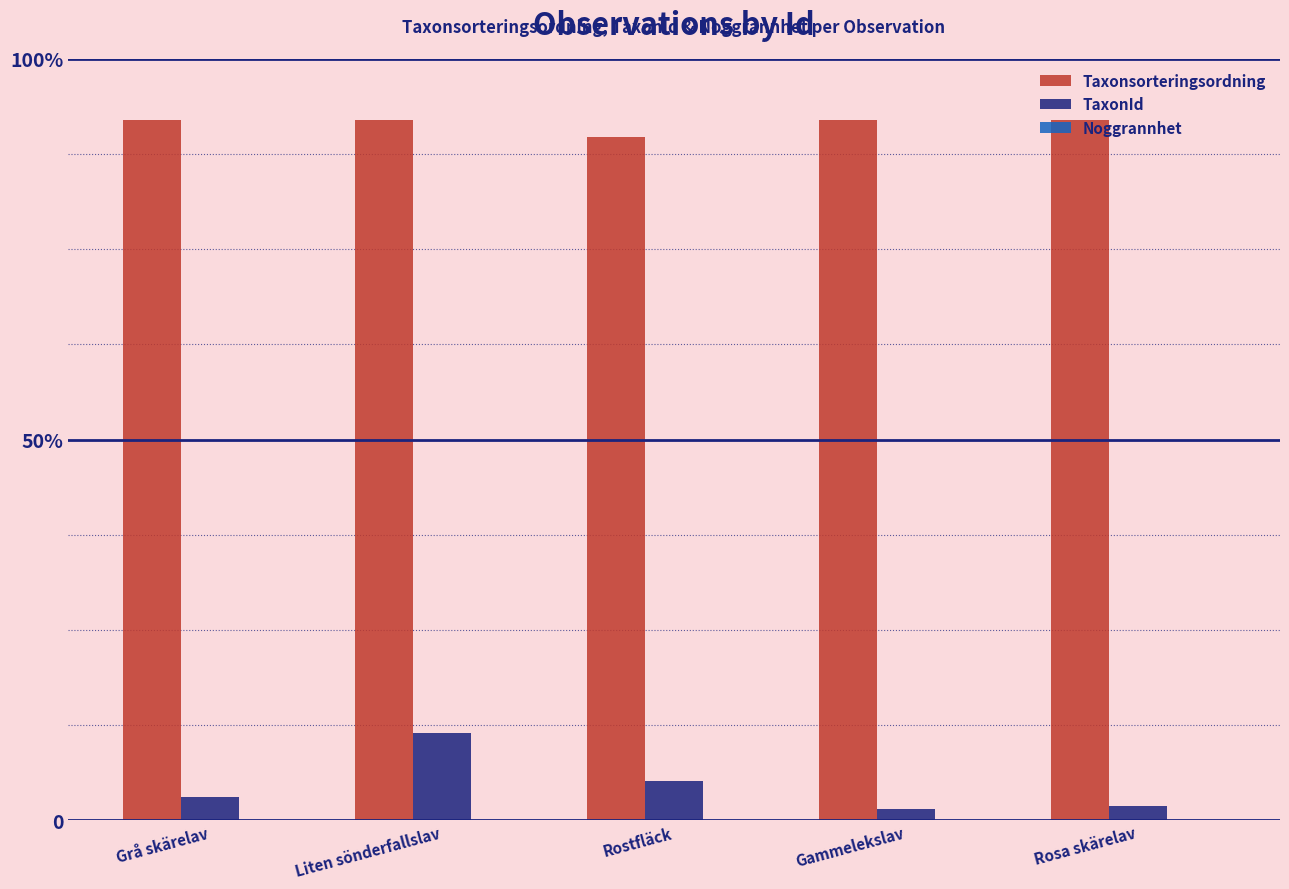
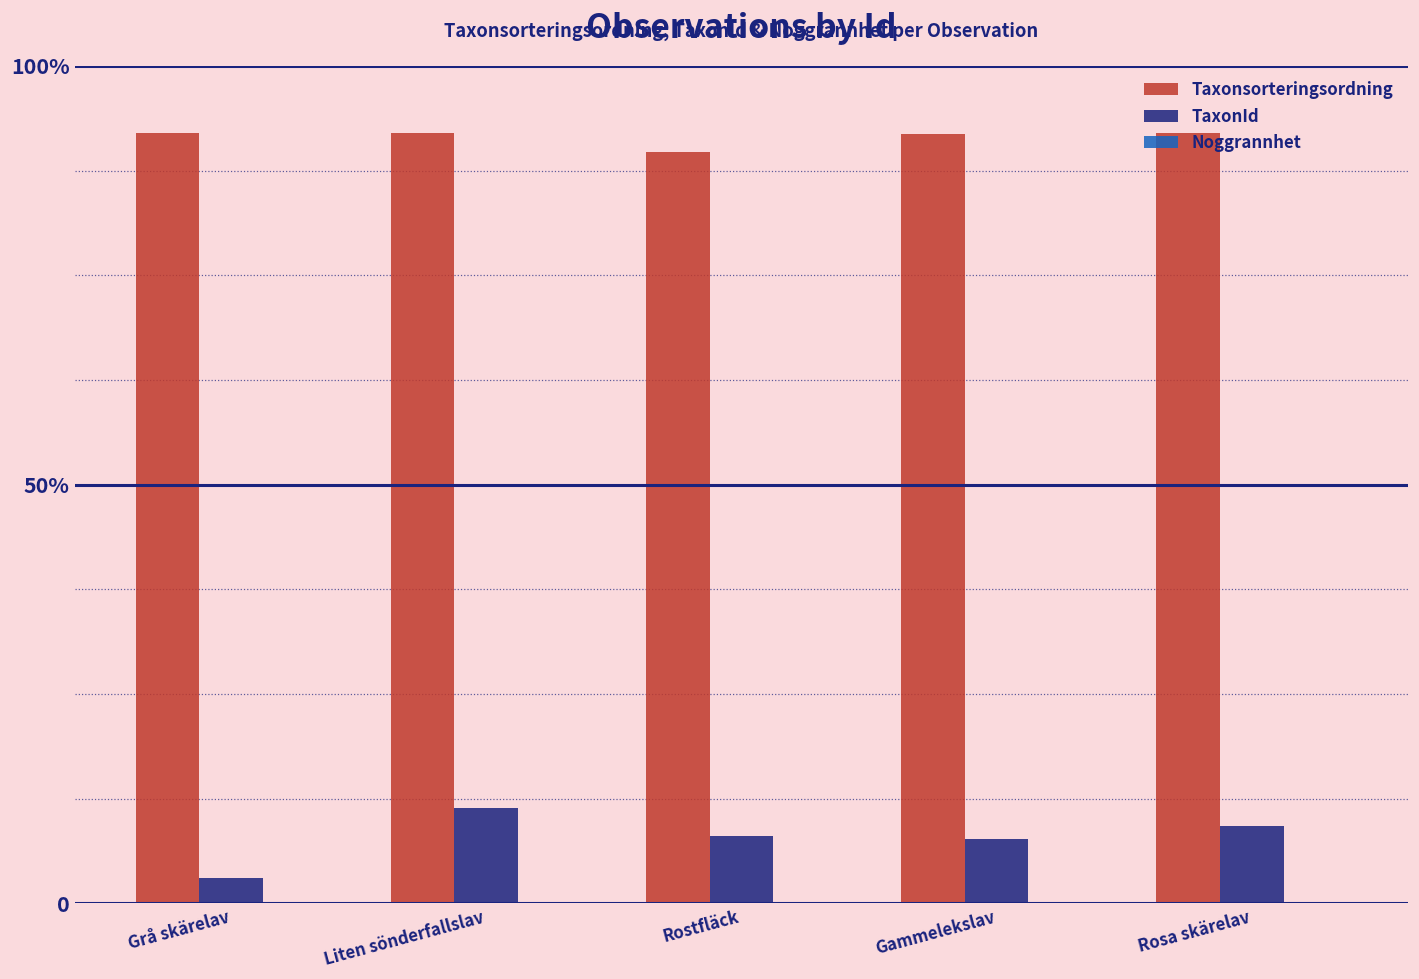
  {
    "Taxonsorteringsordning": {
      "Grå skärelav": "92%",
      "Liten sönderfallslav": "92%",
      "Rostfläck": "90%",
      "Gammelekslav": "92%",
      "Rosa skärelav": "92%"
    },
    "TaxonId": {
      "Grå skärelav": "3%",
      "Liten sönderfallslav": "11%",
-     "Rostfläck": "5%",
-     "Gammelekslav": "1%",
-     "Rosa skärelav": "2%"
+     "Rostfläck": "8%",
+     "Gammelekslav": "8%",
+     "Rosa skärelav": "9%"
    }
  }
